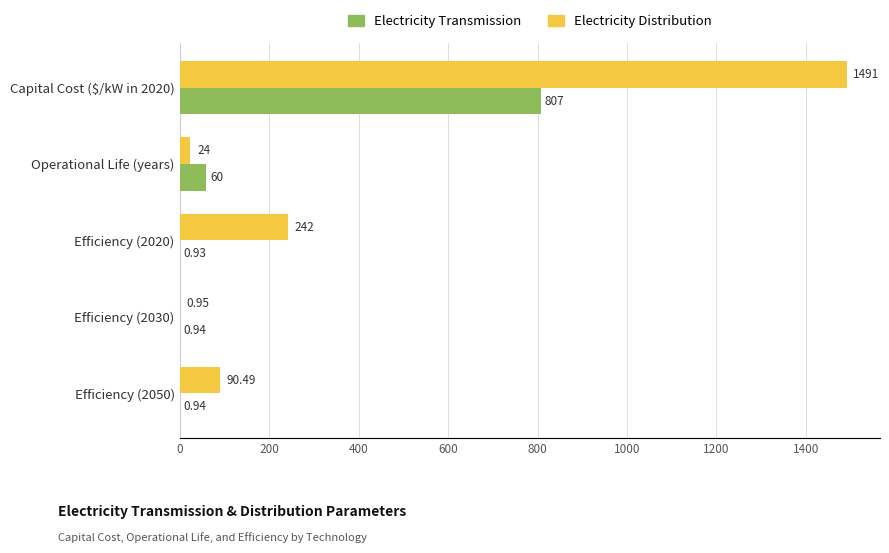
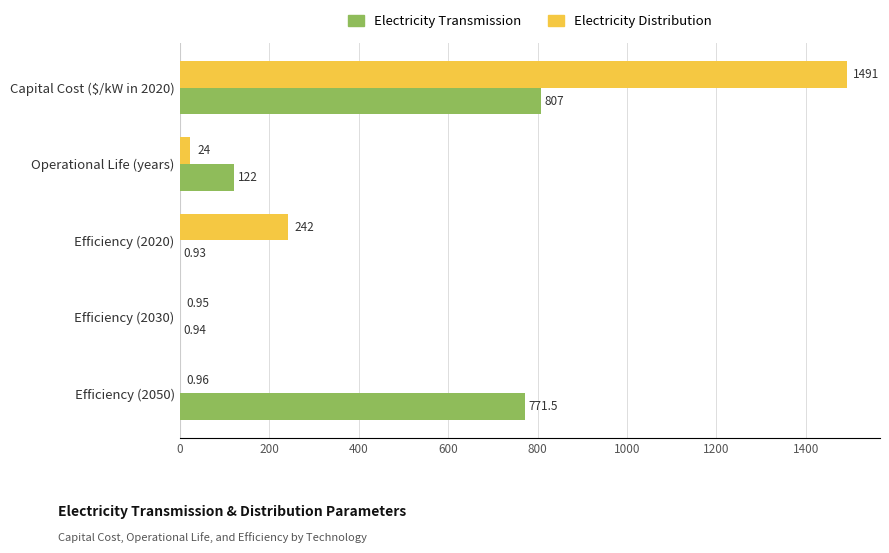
  {
    "Electricity Transmission": {
      "Capital Cost ($/kW in 2020)": 807,
-     "Operational Life (years)": 60,
+     "Operational Life (years)": 122,
      "Efficiency (2020)": 0.93,
      "Efficiency (2030)": 0.94,
-     "Efficiency (2050)": 0.94
+     "Efficiency (2050)": 771.5
    },
    "Electricity Distribution": {
      "Capital Cost ($/kW in 2020)": 1491,
      "Operational Life (years)": 24,
      "Efficiency (2020)": 242,
      "Efficiency (2030)": 0.95,
-     "Efficiency (2050)": 90.49
+     "Efficiency (2050)": 0.96
    }
  }
